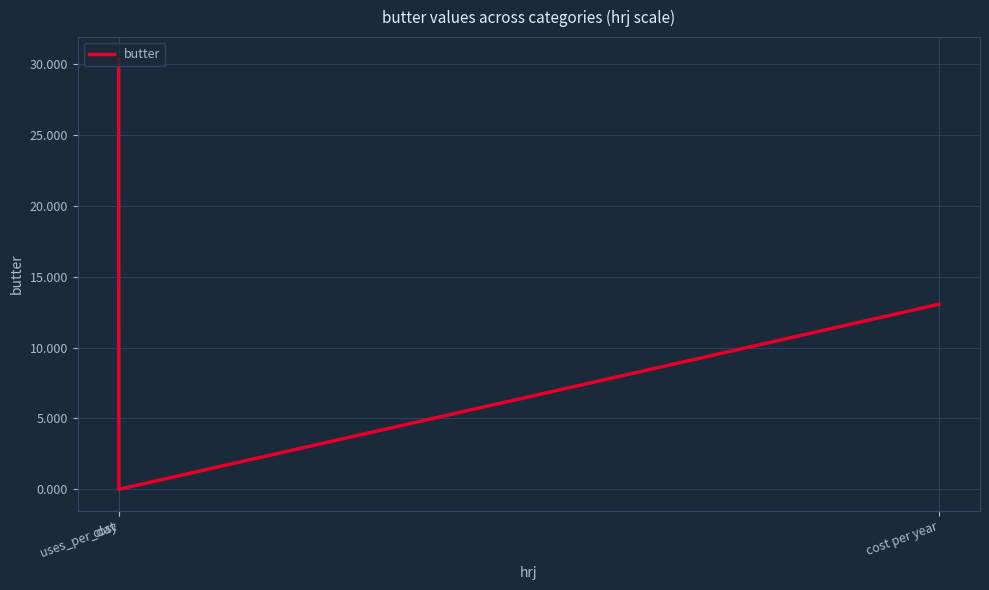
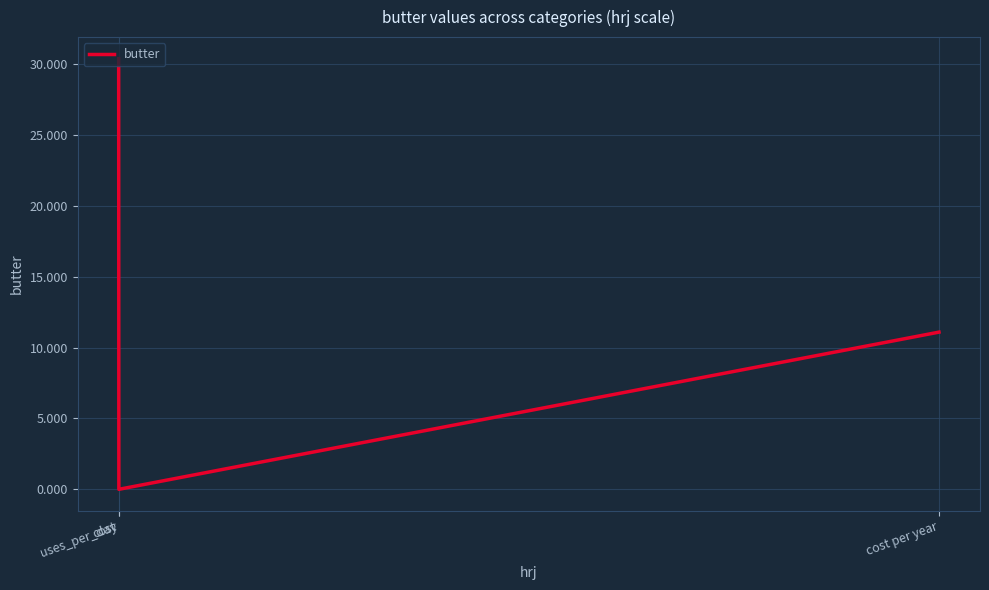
  {
    "uses_per_day": 0.0,
-   "cost per year": 13.1
+   "cost per year": 11.1
  }
